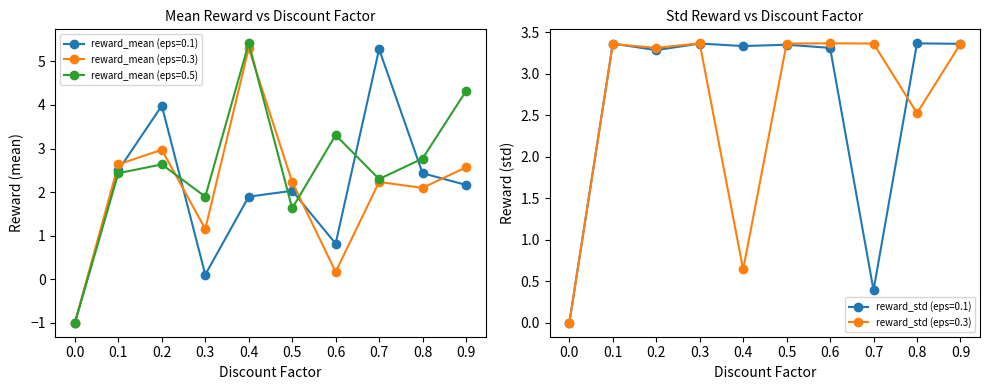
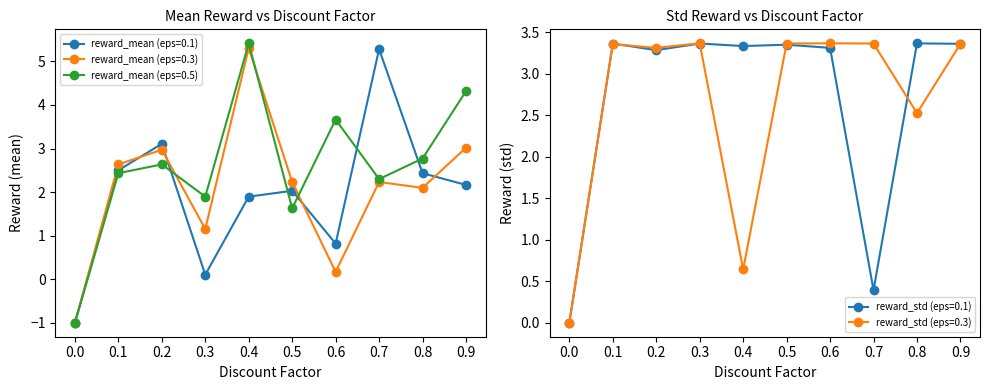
  {
    "Mean Reward vs Discount Factor": {
      "reward_mean (eps=0.1)": {
        "0.1": 2.5,
-       "0.2": 4.0,
+       "0.2": 3.1,
        "0.3": 0.1,
        "0.4": 1.9,
        "0.5": 2.0,
        "0.6": 0.8,
        "0.7": 5.3,
        "0.8": 2.4,
        "0.9": 2.2
      },
      "reward_mean (eps=0.3)": {
        "0.1": 2.6,
        "0.2": 3.0,
        "0.3": 1.2,
        "0.4": 5.3,
        "0.5": 2.2,
        "0.6": 0.2,
        "0.7": 2.2,
        "0.8": 2.1,
-       "0.9": 2.6
+       "0.9": 3.0
      },
      "reward_mean (eps=0.5)": {
        "0.1": 2.4,
        "0.2": 2.6,
        "0.3": 1.9,
        "0.4": 5.4,
        "0.5": 1.6,
-       "0.6": 3.3,
+       "0.6": 3.7,
        "0.7": 2.3,
        "0.8": 2.8,
        "0.9": 4.3
      }
    },
    "Std Reward vs Discount Factor": {
      "reward_std (eps=0.1)": {
        "0.4": 3.3,
        "0.6": 3.3,
        "0.7": 0.4,
        "0.8": 3.4
      },
      "reward_std (eps=0.3)": {
        "0.4": 0.6,
        "0.6": 3.4,
        "0.7": 3.4,
        "0.8": 2.5
      }
    }
  }
